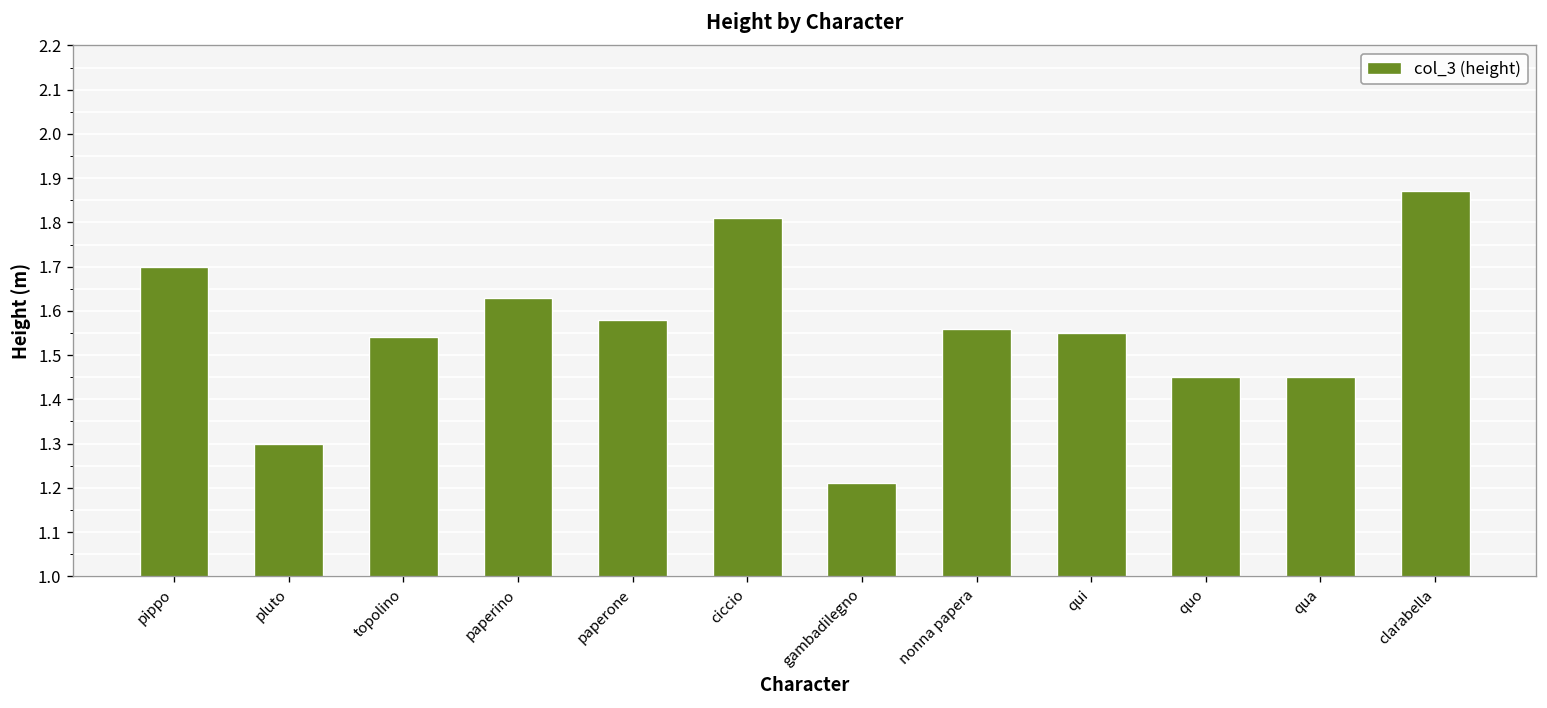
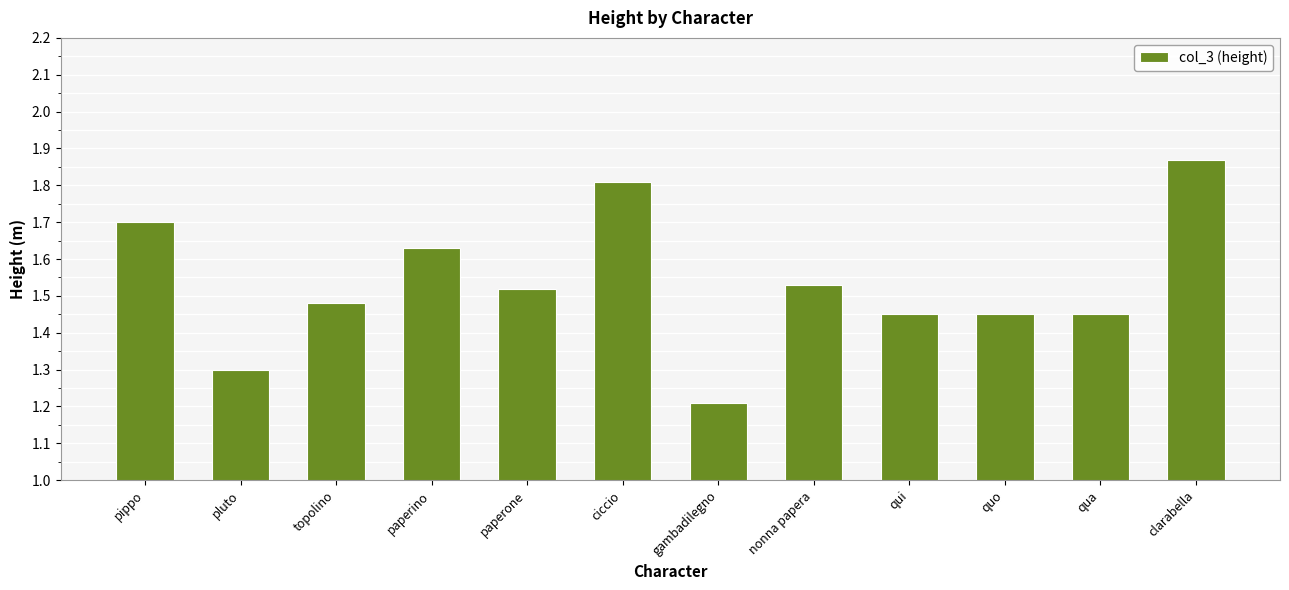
  {
    "pippo": 1.70,
    "pluto": 1.30,
-   "topolino": 1.54,
+   "topolino": 1.48,
    "paperino": 1.63,
-   "paperone": 1.58,
+   "paperone": 1.52,
    "ciccio": 1.81,
    "gambadilegno": 1.21,
-   "nonna papera": 1.56,
-   "qui": 1.55,
+   "nonna papera": 1.53,
+   "qui": 1.45,
    "quo": 1.45,
    "qua": 1.45,
    "clarabella": 1.87
  }
